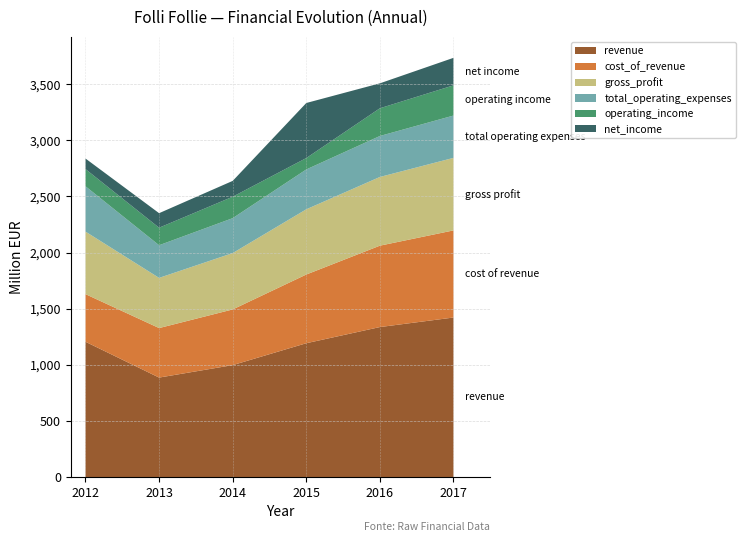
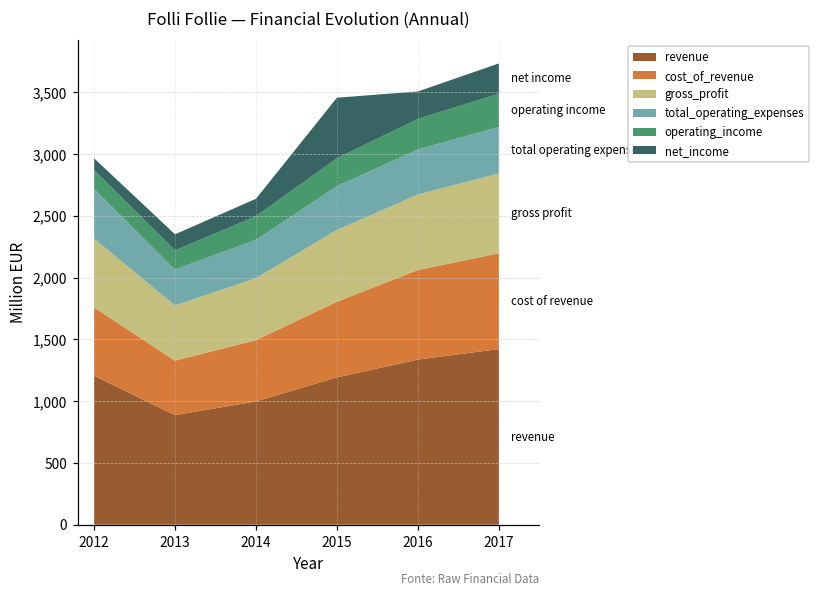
  {
    "revenue": {
      "2012": "1,210",
      "2013": "890",
      "2014": "1,000",
      "2015": "1,190",
      "2016": "1,340",
      "2017": "1,420"
    },
    "cost_of_revenue": {
-     "2012": "420",
+     "2012": "550",
      "2013": "440",
      "2014": "500",
      "2015": "610",
      "2016": "730",
      "2017": "780"
    },
    "gross_profit": {
      "2012": "560",
      "2013": "450",
      "2014": "500",
      "2015": "580",
      "2016": "610",
      "2017": "650"
    },
    "total_operating_expenses": {
      "2012": "400",
      "2013": "290",
      "2014": "310",
      "2015": "360",
      "2016": "370",
      "2017": "380"
    },
    "operating_income": {
      "2012": "150",
      "2013": "160",
      "2014": "190",
-     "2015": "100",
+     "2015": "230",
      "2016": "250",
      "2017": "270"
    },
    "net_income": {
      "2012": "90",
      "2013": "130",
      "2014": "140",
      "2015": "490",
      "2016": "220",
      "2017": "250"
    }
  }
